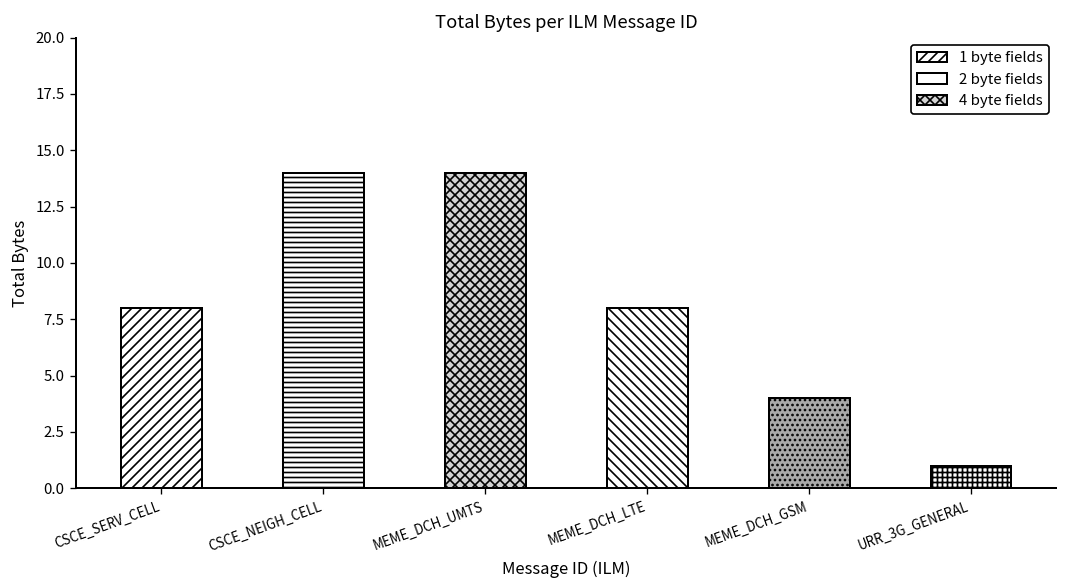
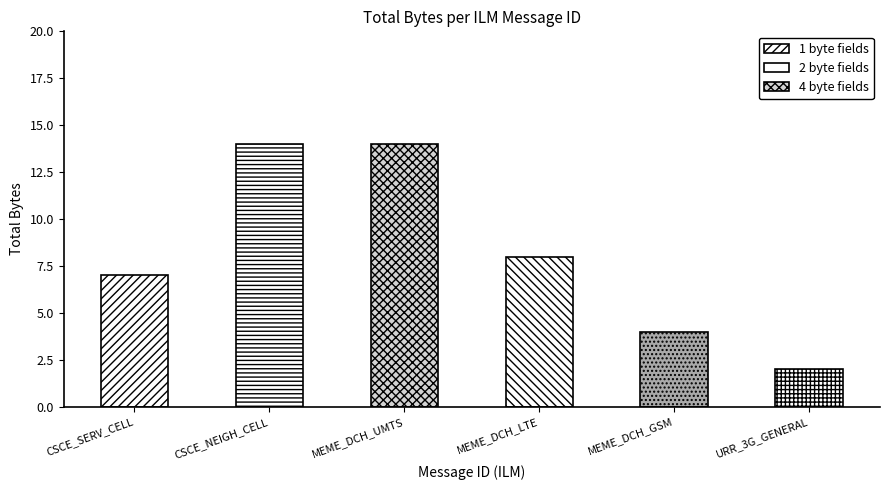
  {
-   "CSCE_SERV_CELL": 8,
+   "CSCE_SERV_CELL": 7,
    "CSCE_NEIGH_CELL": 14,
    "MEME_DCH_UMTS": 14,
    "MEME_DCH_LTE": 8,
    "MEME_DCH_GSM": 4,
-   "URR_3G_GENERAL": 1
+   "URR_3G_GENERAL": 2
  }
